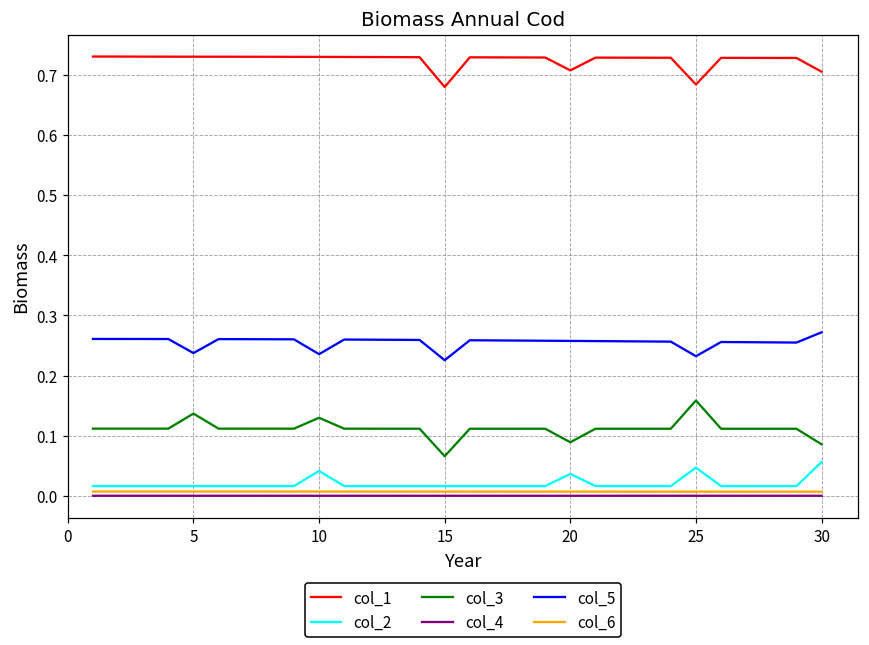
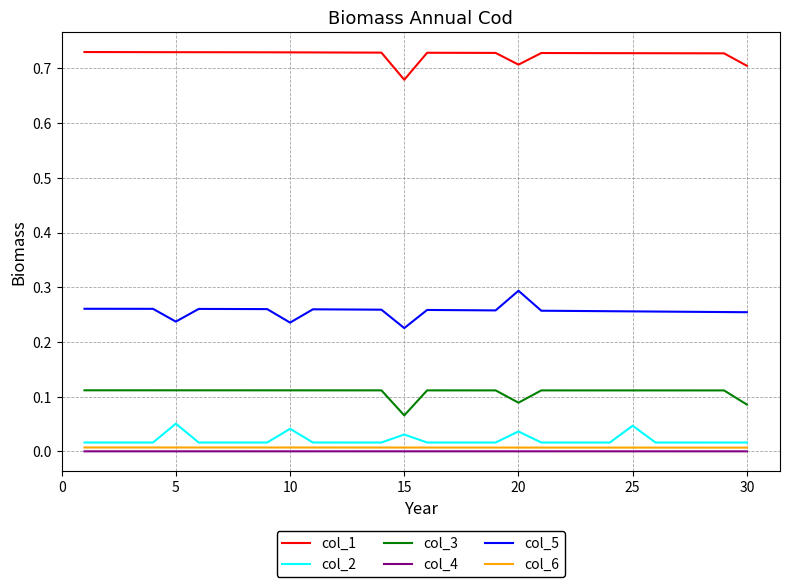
  {
    "col_1": {
      "5": 0.73,
      "10": 0.73,
      "15": 0.68,
      "20": 0.71,
-     "25": 0.68,
+     "25": 0.73,
      "30": 0.70
    },
    "col_2": {
-     "5": 0.02,
+     "5": 0.05,
      "10": 0.04,
-     "15": 0.02,
+     "15": 0.03,
      "20": 0.04,
      "25": 0.05,
-     "30": 0.06
+     "30": 0.02
    },
    "col_3": {
-     "5": 0.14,
-     "10": 0.13,
+     "5": 0.11,
+     "10": 0.11,
      "15": 0.07,
      "20": 0.09,
-     "25": 0.16,
+     "25": 0.11,
      "30": 0.09
    },
    "col_4": {
      "5": 0.00,
      "10": 0.00,
      "15": 0.00,
      "20": 0.00,
      "25": 0.00,
      "30": 0.00
    },
    "col_5": {
      "5": 0.24,
      "10": 0.24,
      "15": 0.23,
-     "20": 0.26,
-     "25": 0.23,
-     "30": 0.27
+     "20": 0.29,
+     "25": 0.26,
+     "30": 0.25
    },
    "col_6": {
      "5": 0.01,
      "10": 0.01,
      "15": 0.01,
      "20": 0.01,
      "25": 0.01,
      "30": 0.01
    }
  }
